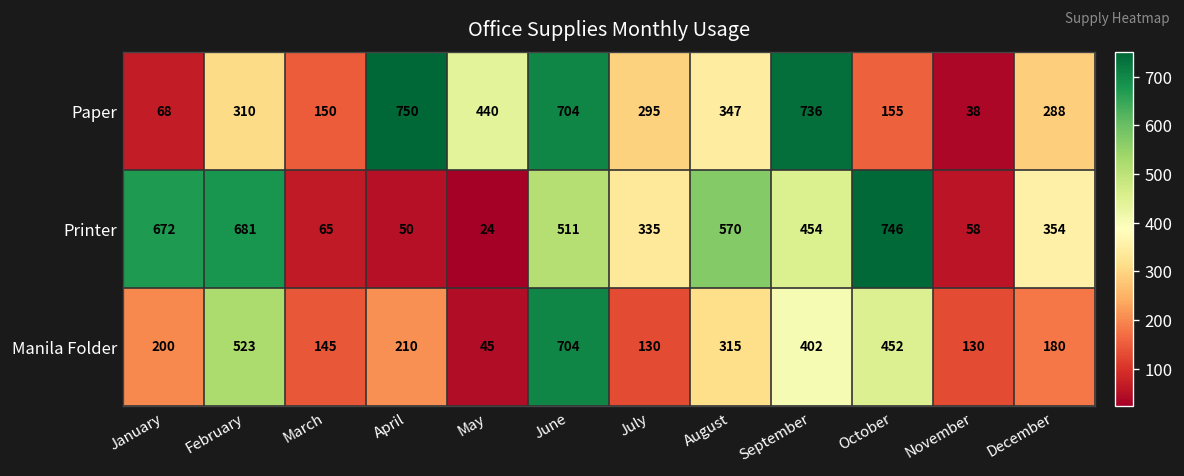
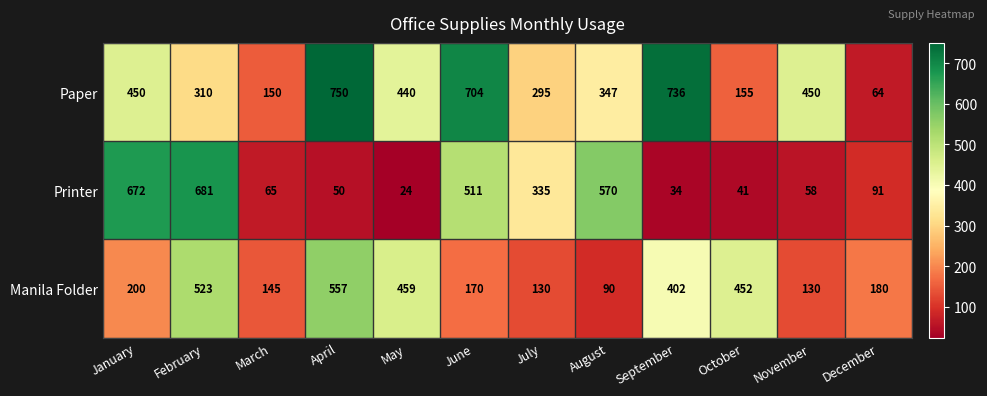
  {
    "Paper": {
-     "January": 68,
+     "January": 450,
      "February": 310,
      "March": 150,
      "April": 750,
      "May": 440,
      "June": 704,
      "July": 295,
      "August": 347,
      "September": 736,
      "October": 155,
-     "November": 38,
-     "December": 288
+     "November": 450,
+     "December": 64
    },
    "Printer": {
      "January": 672,
      "February": 681,
      "March": 65,
      "April": 50,
      "May": 24,
      "June": 511,
      "July": 335,
      "August": 570,
-     "September": 454,
-     "October": 746,
+     "September": 34,
+     "October": 41,
      "November": 58,
-     "December": 354
+     "December": 91
    },
    "Manila Folder": {
      "January": 200,
      "February": 523,
      "March": 145,
-     "April": 210,
-     "May": 45,
-     "June": 704,
+     "April": 557,
+     "May": 459,
+     "June": 170,
      "July": 130,
-     "August": 315,
+     "August": 90,
      "September": 402,
      "October": 452,
      "November": 130,
      "December": 180
    }
  }
